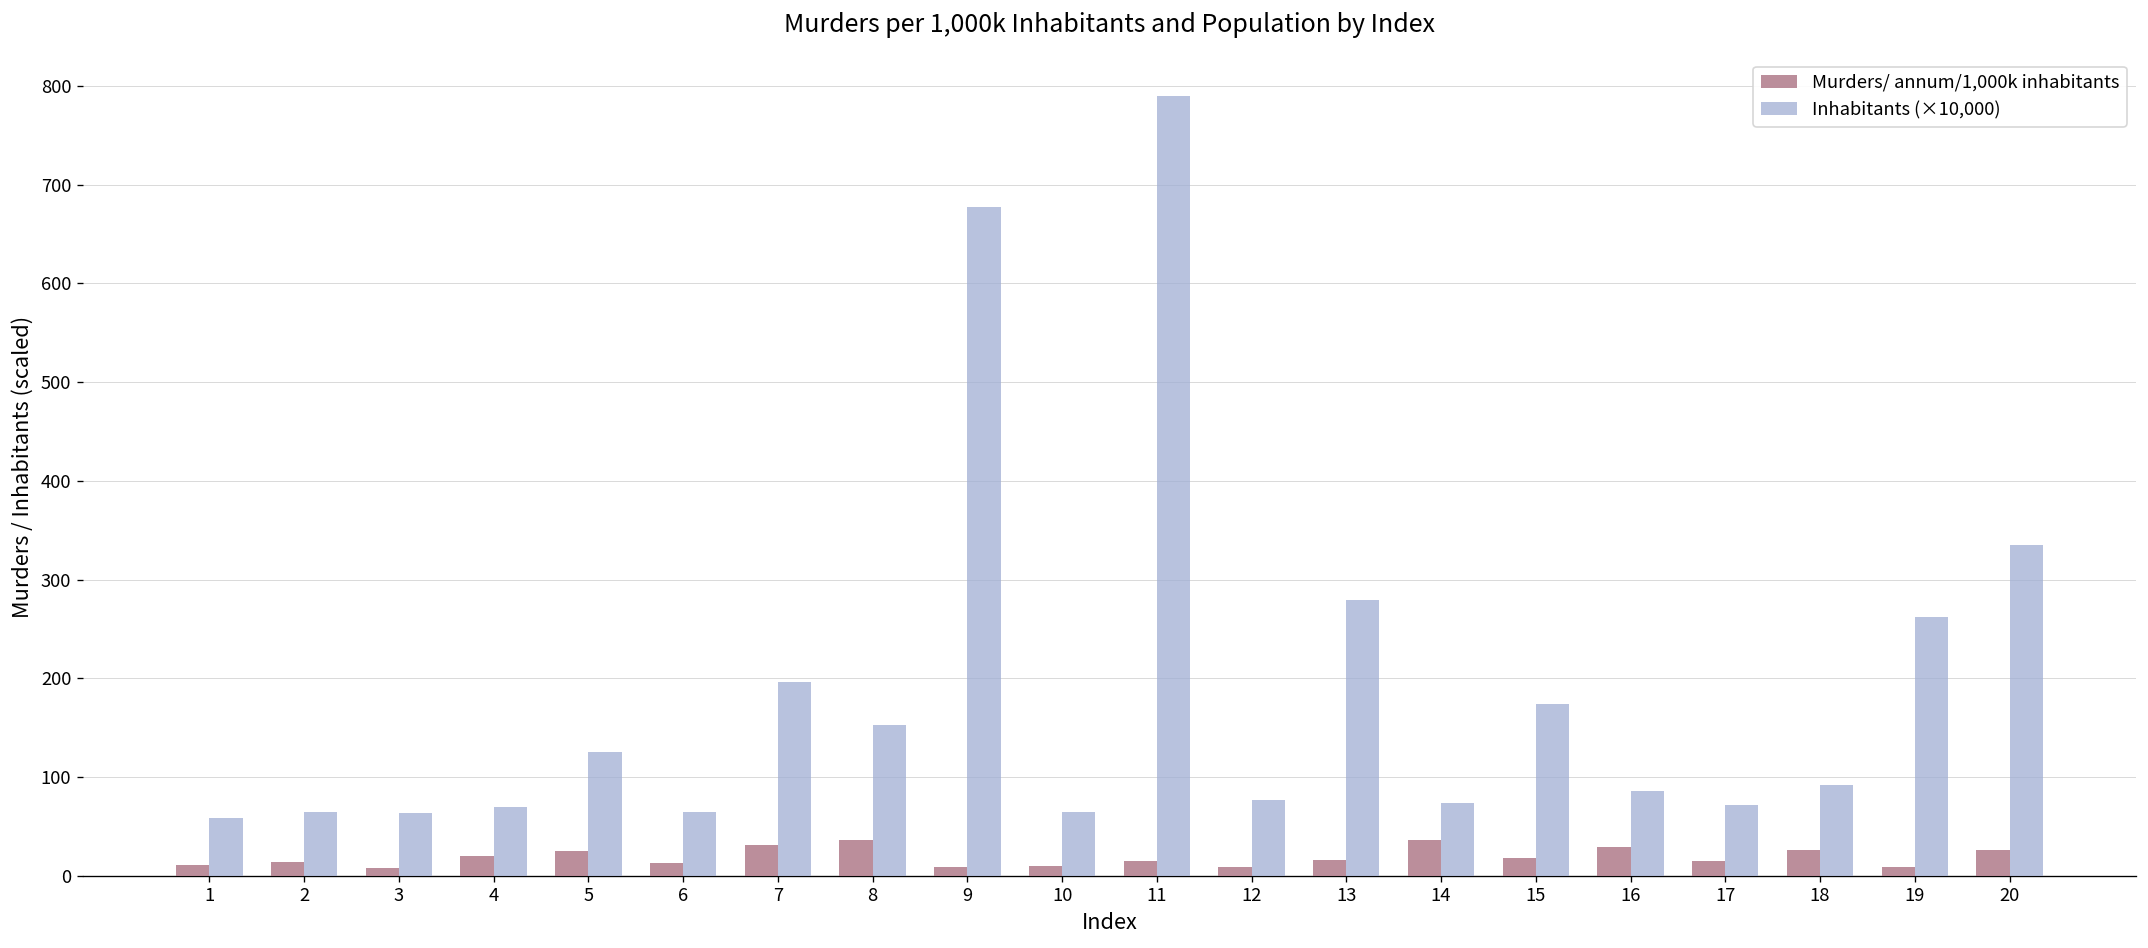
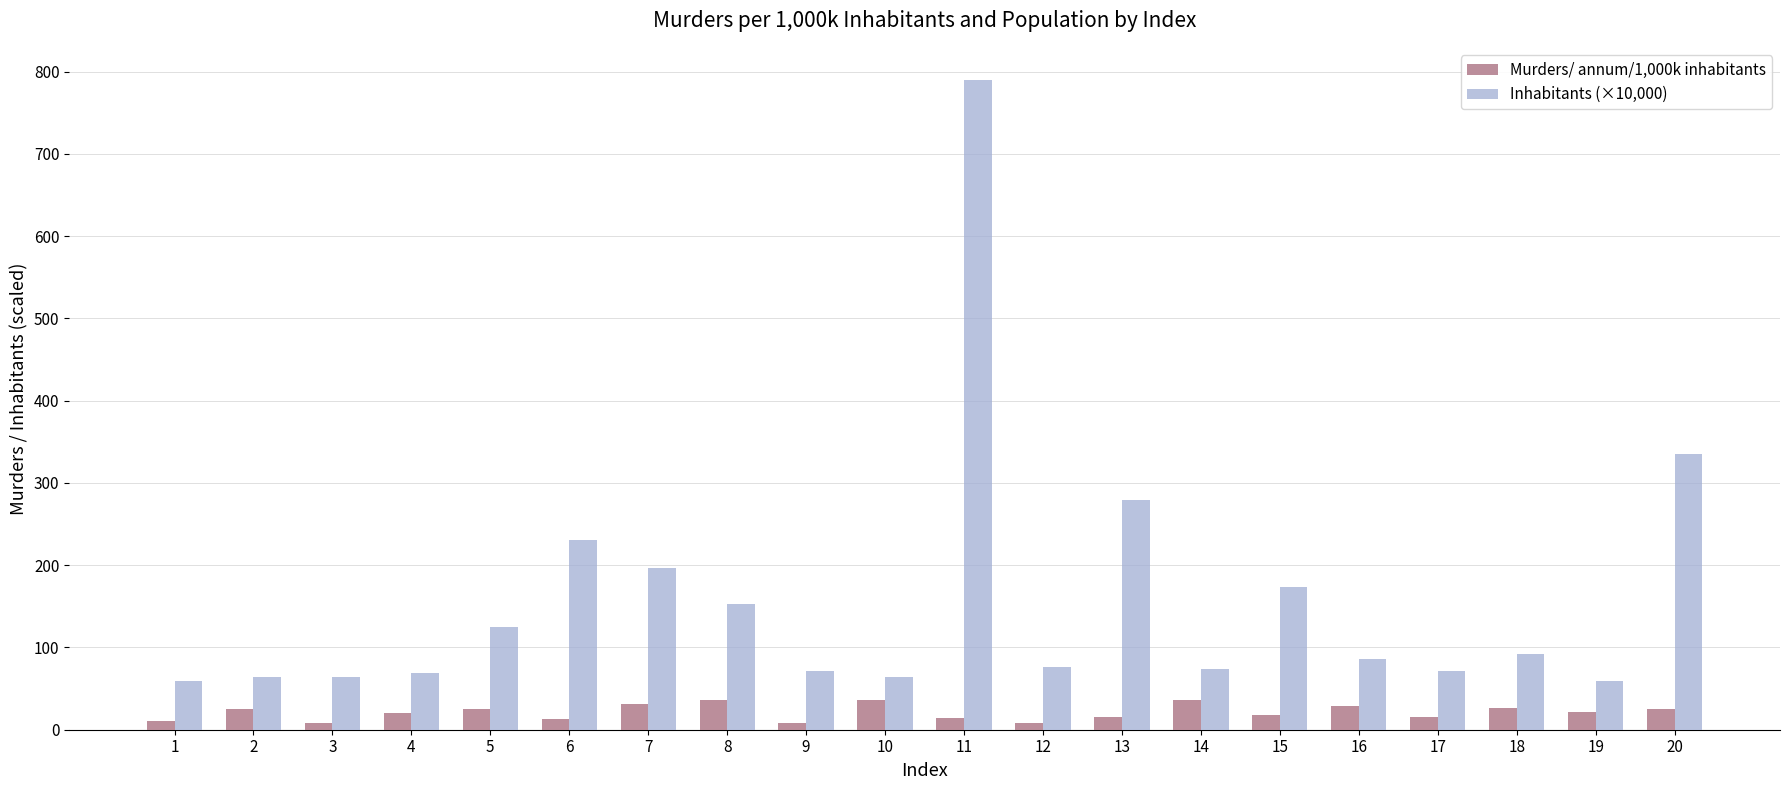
  {
    "Murders/ annum/1,000k inhabitants": {
      "1": 10,
-     "2": 10,
+     "2": 20,
      "3": 10,
      "4": 20,
      "5": 20,
      "6": 10,
      "7": 30,
      "8": 40,
      "9": 10,
-     "10": 10,
+     "10": 40,
      "11": 10,
      "12": 10,
      "13": 20,
      "14": 40,
      "15": 20,
      "16": 30,
      "17": 10,
      "18": 30,
-     "19": 10,
+     "19": 20,
      "20": 30
    },
    "Inhabitants (×10,000)": {
      "1": 60,
      "2": 60,
      "3": 60,
      "4": 70,
      "5": 120,
-     "6": 60,
+     "6": 230,
      "7": 200,
      "8": 150,
-     "9": 680,
+     "9": 70,
      "10": 60,
      "11": 790,
      "12": 80,
      "13": 280,
      "14": 70,
      "15": 170,
      "16": 90,
      "17": 70,
      "18": 90,
-     "19": 260,
+     "19": 60,
      "20": 340
    }
  }
